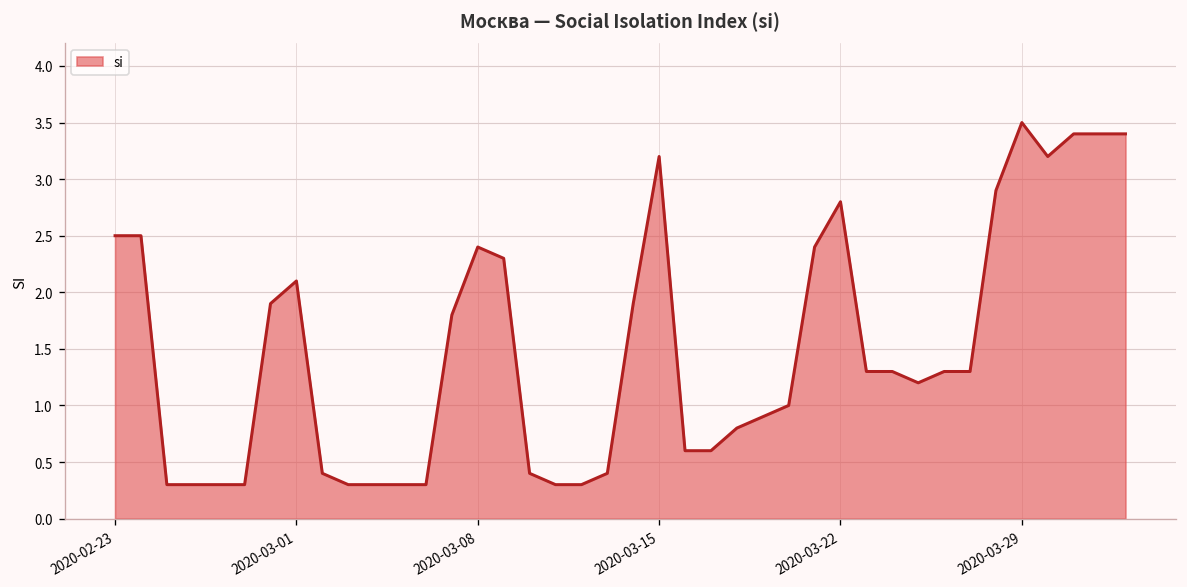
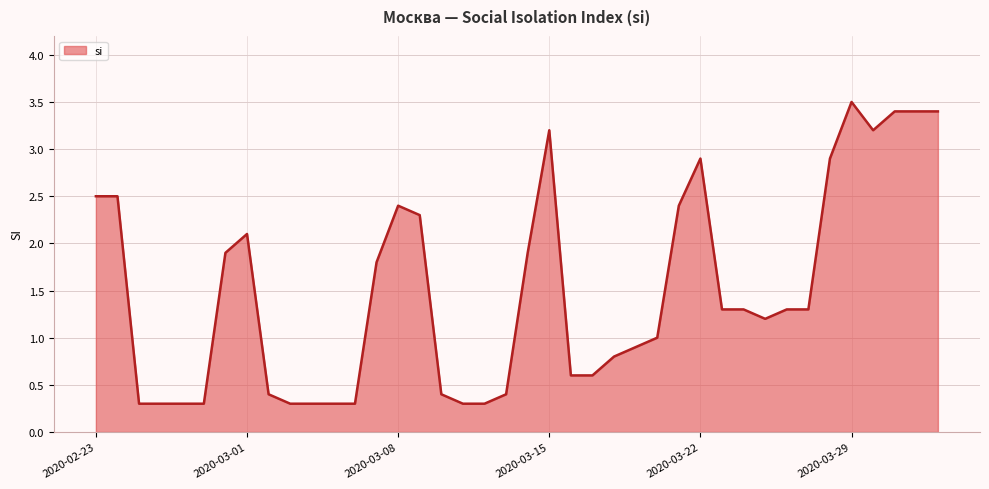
  {
    "2020-02-23": 2.5,
    "2020-03-01": 2.1,
    "2020-03-08": 2.4,
    "2020-03-15": 3.2,
-   "2020-03-22": 2.8,
+   "2020-03-22": 2.9,
    "2020-03-29": 3.5
  }
